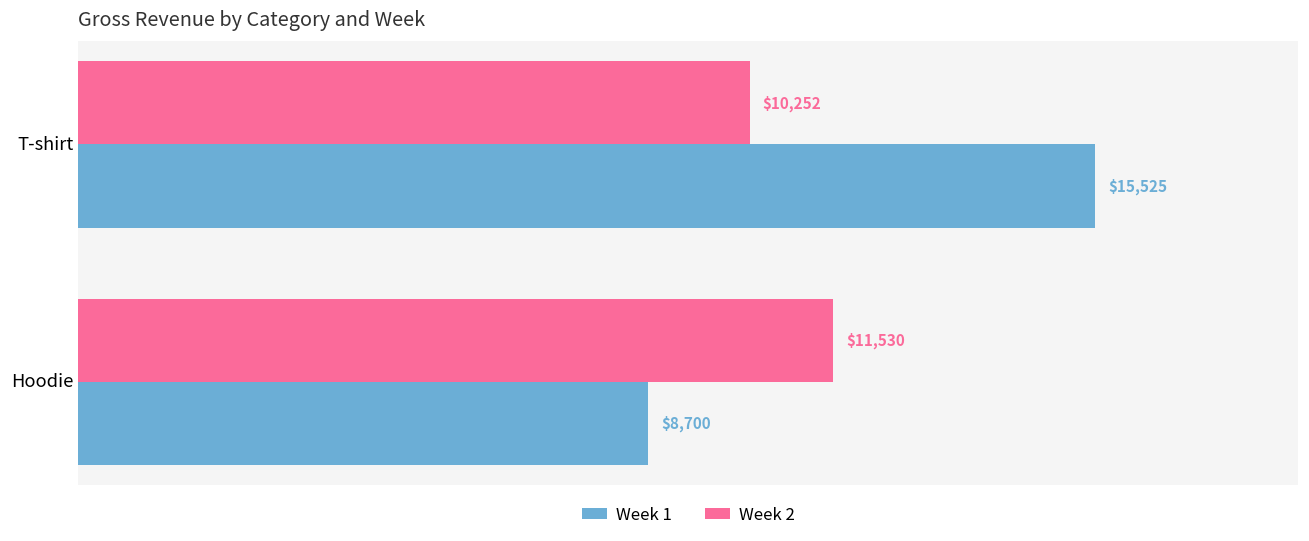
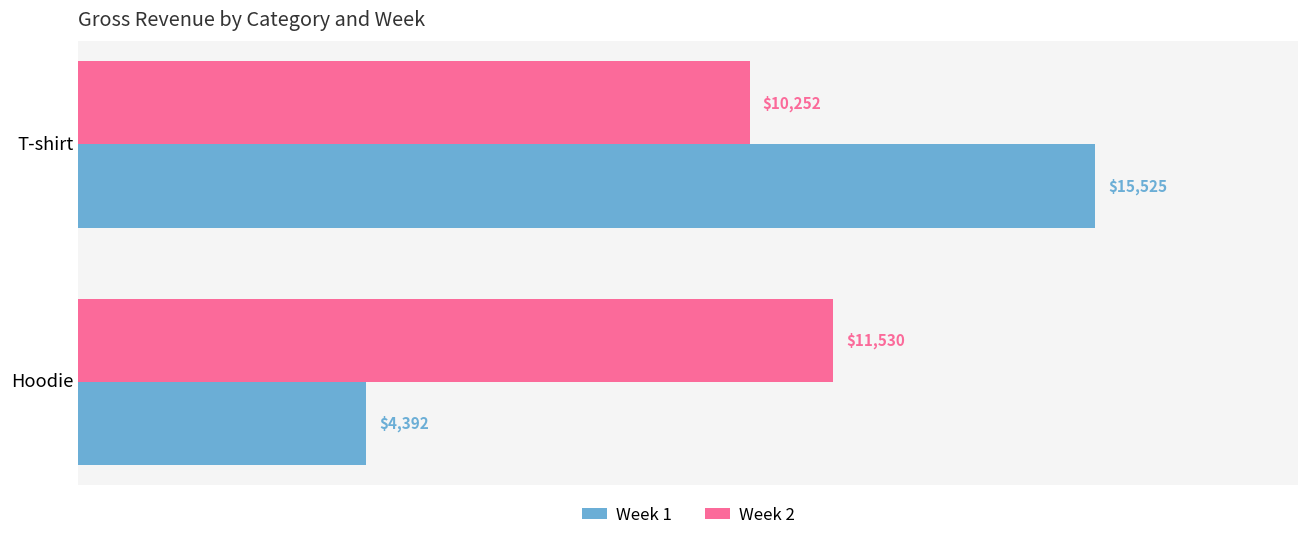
  {
    "Week 1": {
      "T-shirt": "$15,525",
-     "Hoodie": "$8,700"
+     "Hoodie": "$4,392"
    },
    "Week 2": {
      "T-shirt": "$10,252",
      "Hoodie": "$11,530"
    }
  }
